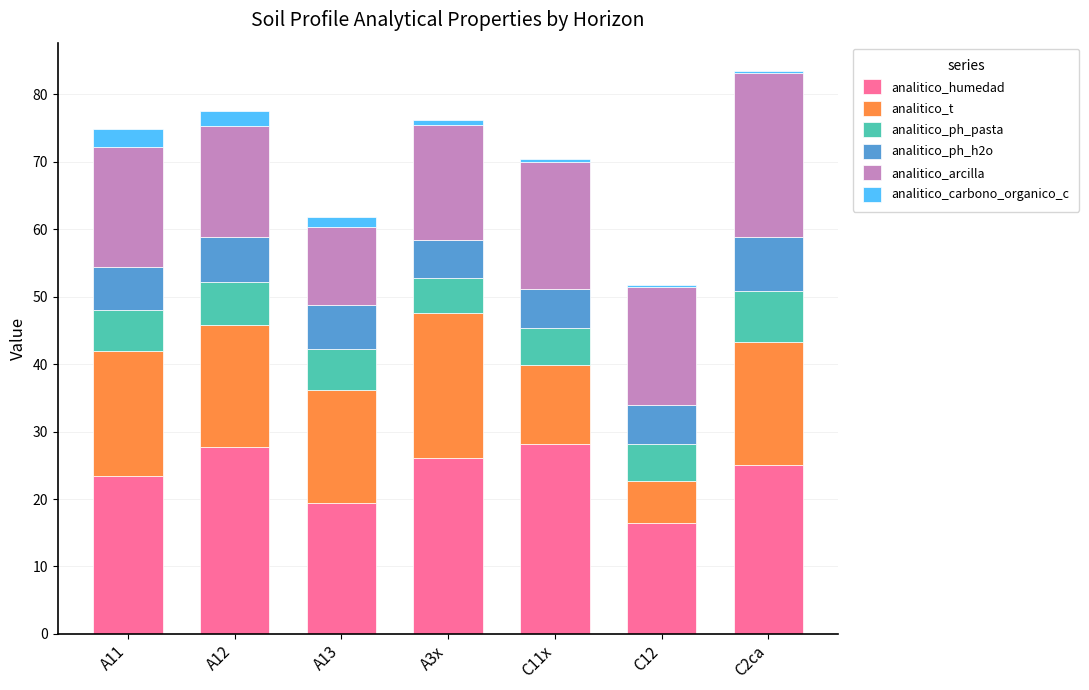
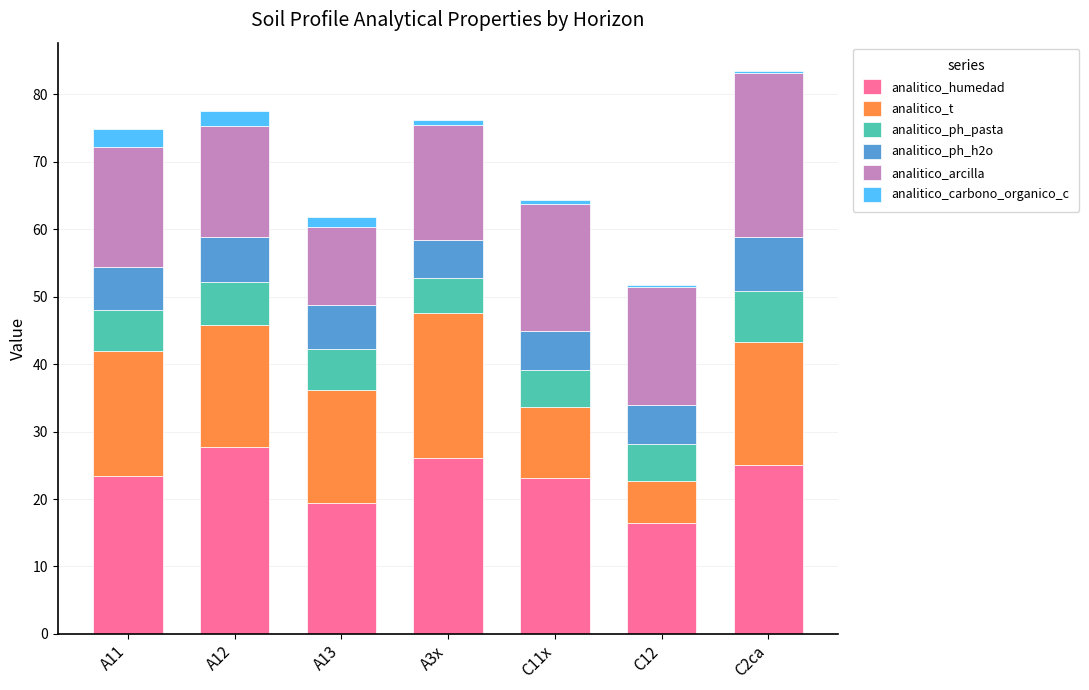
  {
    "analitico_humedad": {
      "A11": 23,
      "A12": 28,
      "A13": 19,
      "A3x": 26,
-     "C11x": 28,
+     "C11x": 23,
      "C12": 17,
      "C2ca": 25
    },
    "analitico_t": {
      "A11": 19,
      "A12": 18,
      "A13": 17,
      "A3x": 22,
-     "C11x": 12,
+     "C11x": 11,
      "C12": 6,
      "C2ca": 18
    },
    "analitico_arcilla": {
      "A11": 18,
      "A12": 16,
      "A13": 12,
      "A3x": 17,
      "C11x": 19,
      "C12": 18,
      "C2ca": 24
    }
  }
